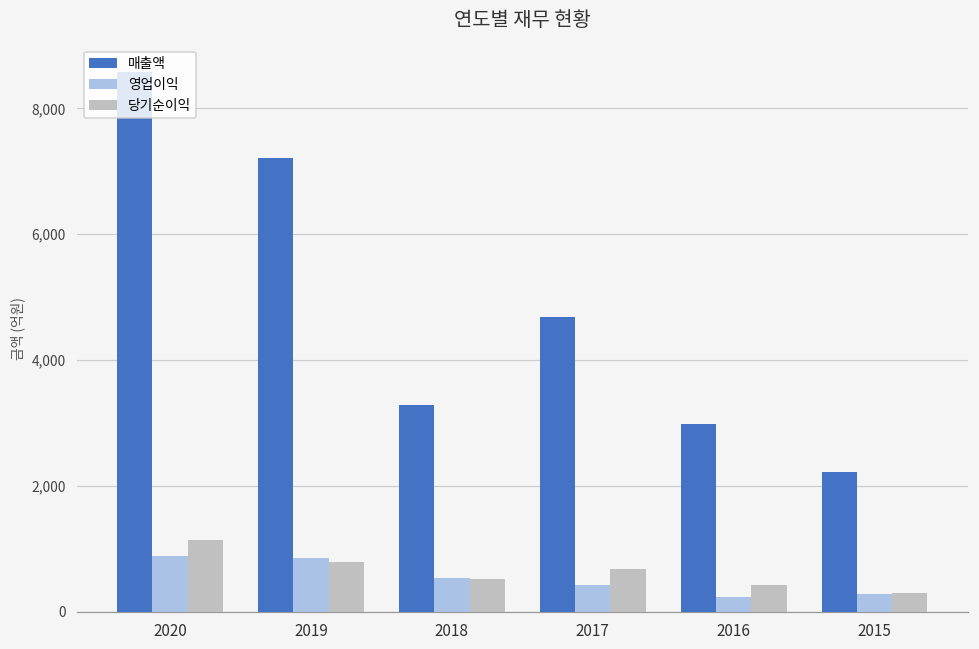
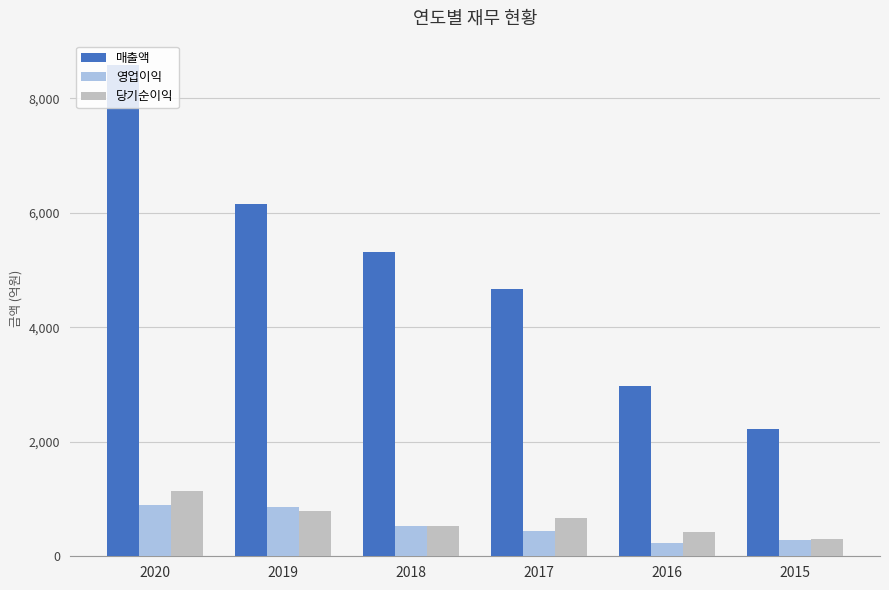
  {
    "매출액": {
-     "2019": "7,200",
-     "2018": "3,300",
+     "2019": "6,200",
+     "2018": "5,300",
      "2017": "4,700",
      "2016": "3,000",
      "2015": "2,200"
    }
  }
